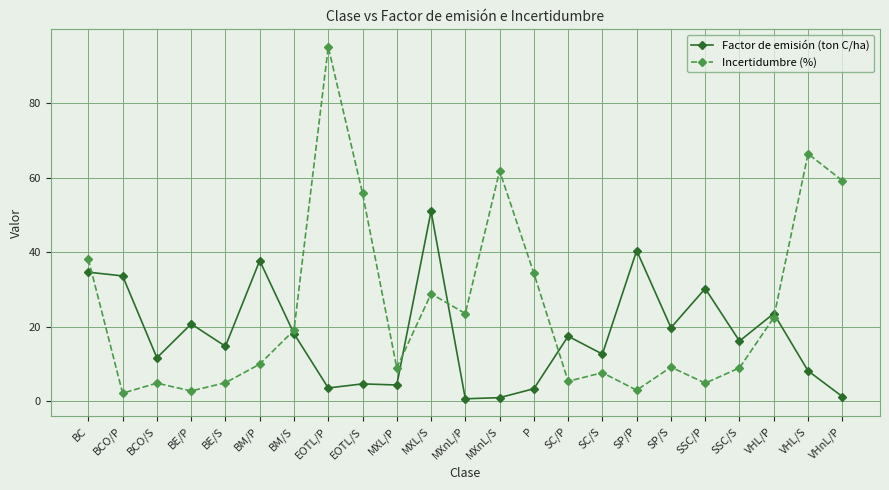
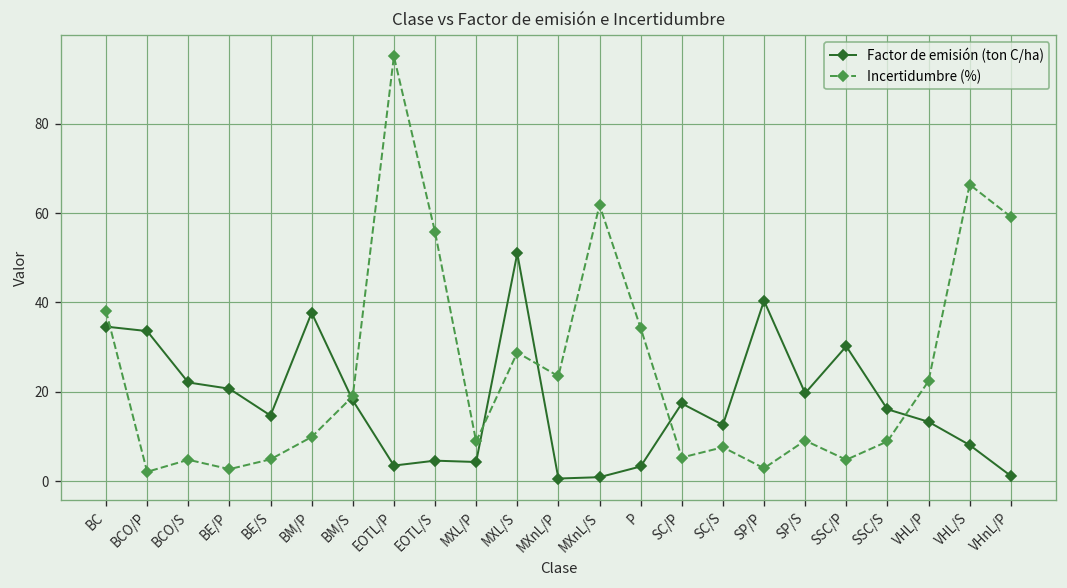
  {
    "Factor de emisión (ton C/ha)": {
      "BC": 35,
      "BCO/P": 34,
-     "BCO/S": 12,
+     "BCO/S": 22,
      "BE/P": 21,
      "BE/S": 15,
      "BM/P": 38,
      "BM/S": 18,
      "EOTL/P": 4,
      "EOTL/S": 5,
      "MXL/P": 4,
      "MXL/S": 51,
      "MXnL/P": 1,
      "MXnL/S": 1,
      "P": 3,
      "SC/P": 17,
      "SC/S": 13,
      "SP/P": 40,
      "SP/S": 20,
      "SSC/P": 30,
      "SSC/S": 16,
-     "VHL/P": 24,
+     "VHL/P": 13,
      "VHL/S": 8,
      "VHnL/P": 1
    },
    "Incertidumbre (%)": {
      "BC": 38,
      "BCO/P": 2,
      "BCO/S": 5,
      "BE/P": 3,
      "BE/S": 5,
      "BM/P": 10,
      "BM/S": 19,
      "EOTL/P": 95,
      "EOTL/S": 56,
      "MXL/P": 9,
      "MXL/S": 29,
      "MXnL/P": 24,
      "MXnL/S": 62,
      "P": 34,
      "SC/P": 5,
      "SC/S": 8,
      "SP/P": 3,
      "SP/S": 9,
      "SSC/P": 5,
      "SSC/S": 9,
      "VHL/P": 22,
      "VHL/S": 66,
      "VHnL/P": 59
    }
  }
